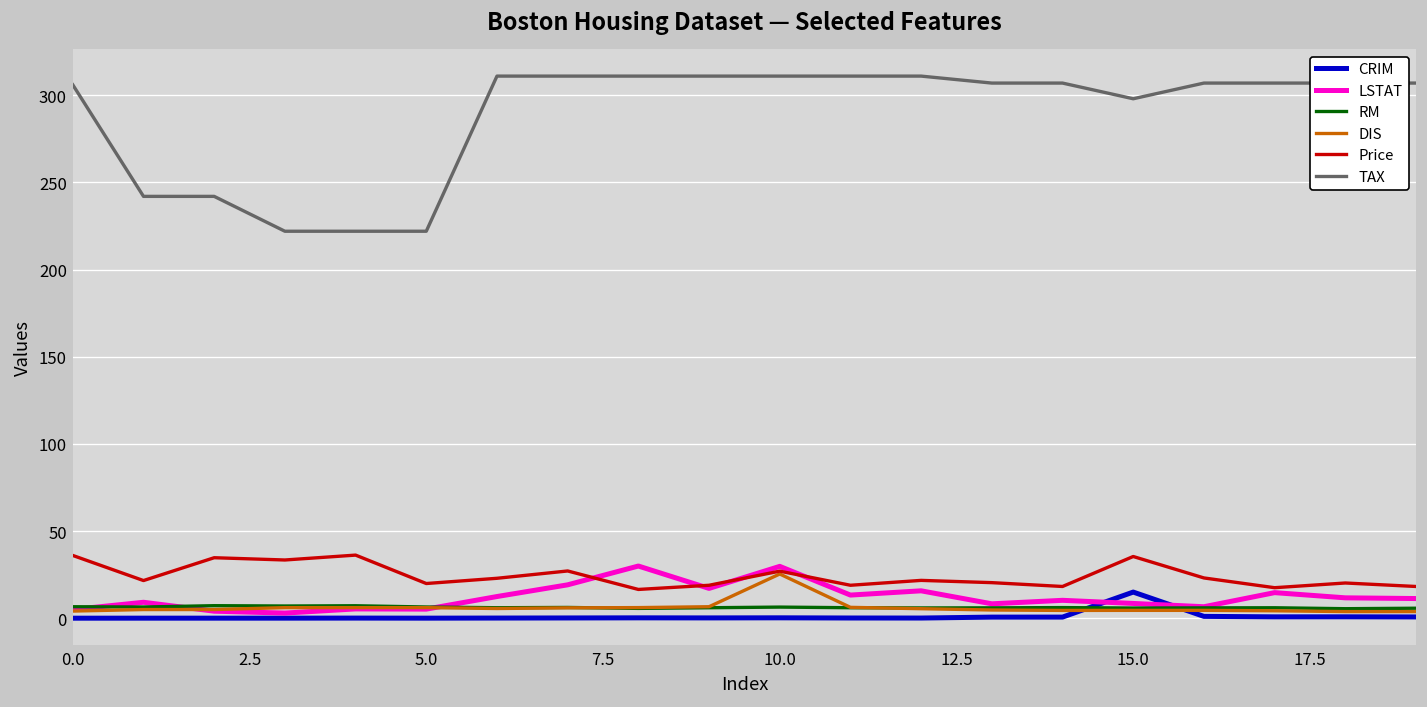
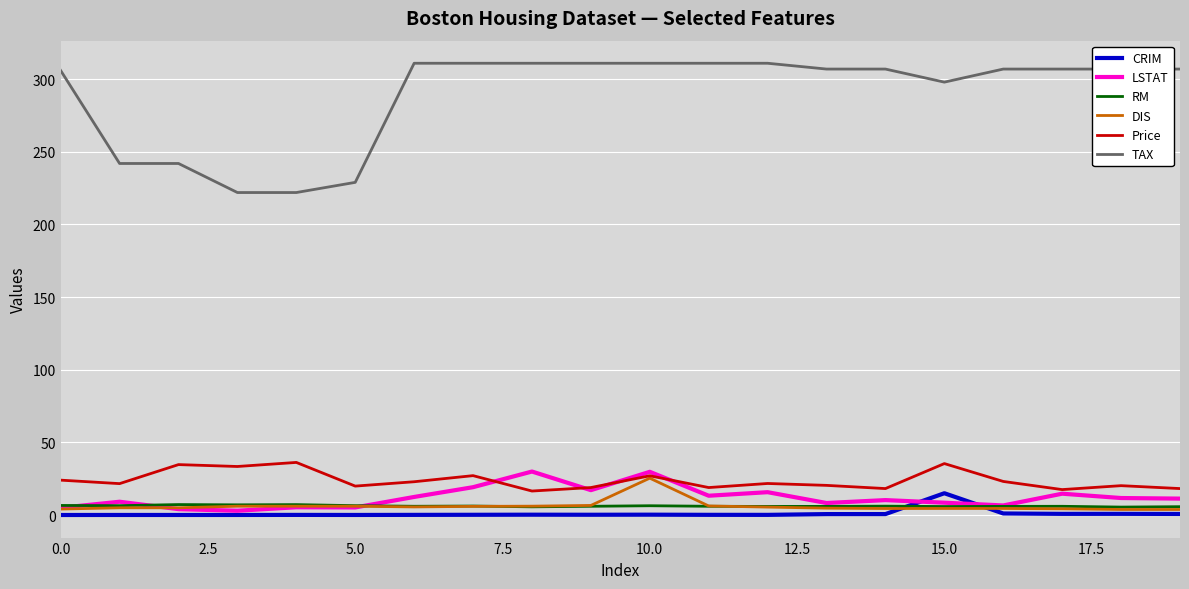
  {
    "CRIM": {
      "0.0": 0,
      "5.0": 0,
      "10.0": 0,
      "15.0": 15
    },
    "LSTAT": {
      "10.0": 30,
      "15.0": 8
    },
    "RM": {
      "10.0": 6
    },
    "Price": {
-     "0.0": 36,
+     "0.0": 24,
      "5.0": 20,
      "15.0": 35
    },
    "TAX": {
      "0.0": 306,
-     "5.0": 222,
+     "5.0": 229,
      "10.0": 311,
      "15.0": 298
    }
  }
